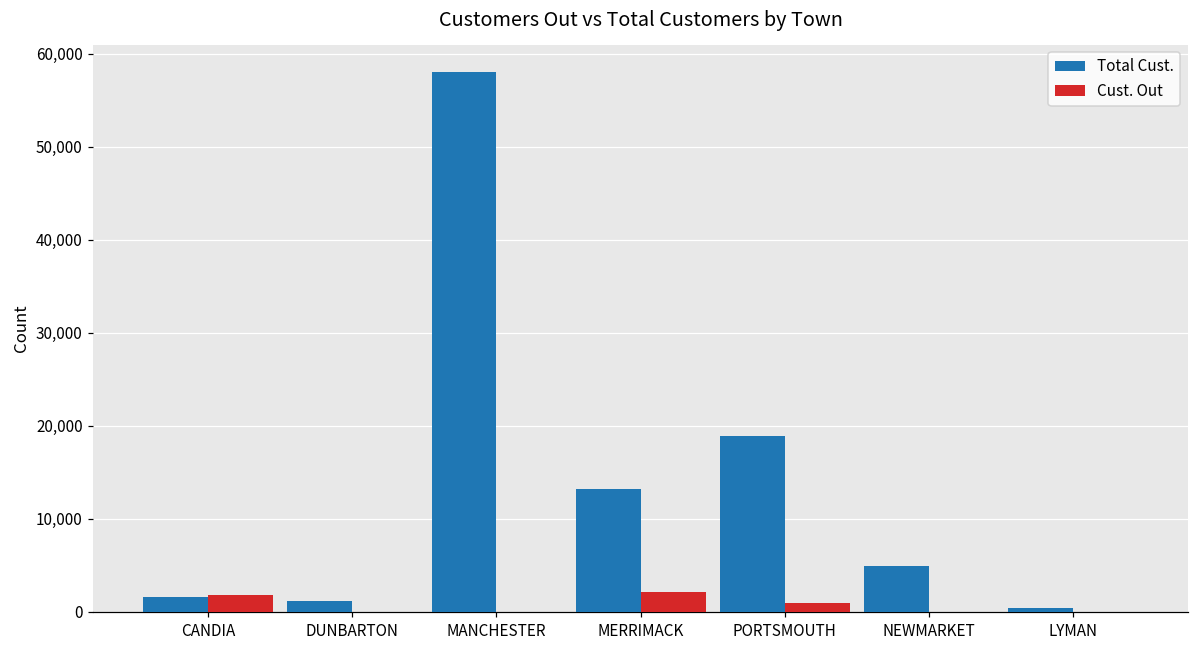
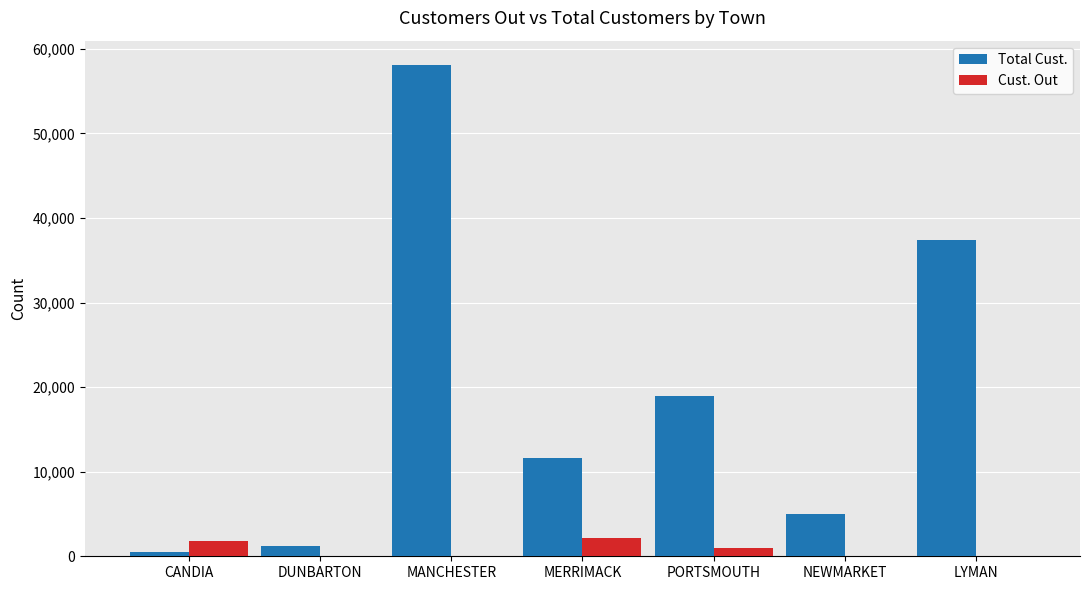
  {
    "Total Cust.": {
-     "CANDIA": "2,000",
+     "CANDIA": "1,000",
      "DUNBARTON": "1,000",
      "MANCHESTER": "58,000",
-     "MERRIMACK": "13,000",
+     "MERRIMACK": "12,000",
      "PORTSMOUTH": "19,000",
      "NEWMARKET": "5,000",
-     "LYMAN": "0"
+     "LYMAN": "37,000"
    },
    "Cust. Out": {
      "CANDIA": "2,000",
      "MERRIMACK": "2,000",
      "PORTSMOUTH": "1,000"
    }
  }
